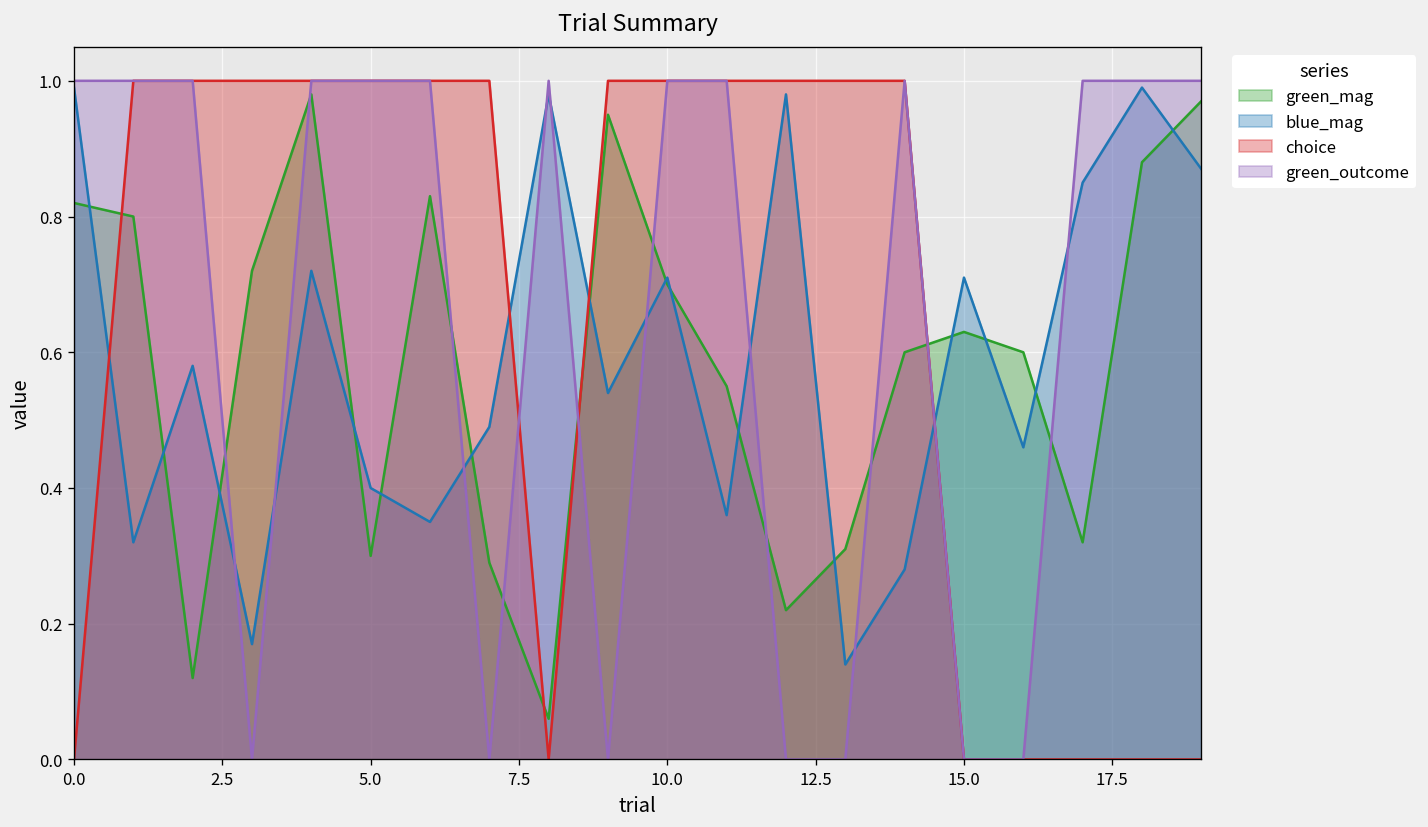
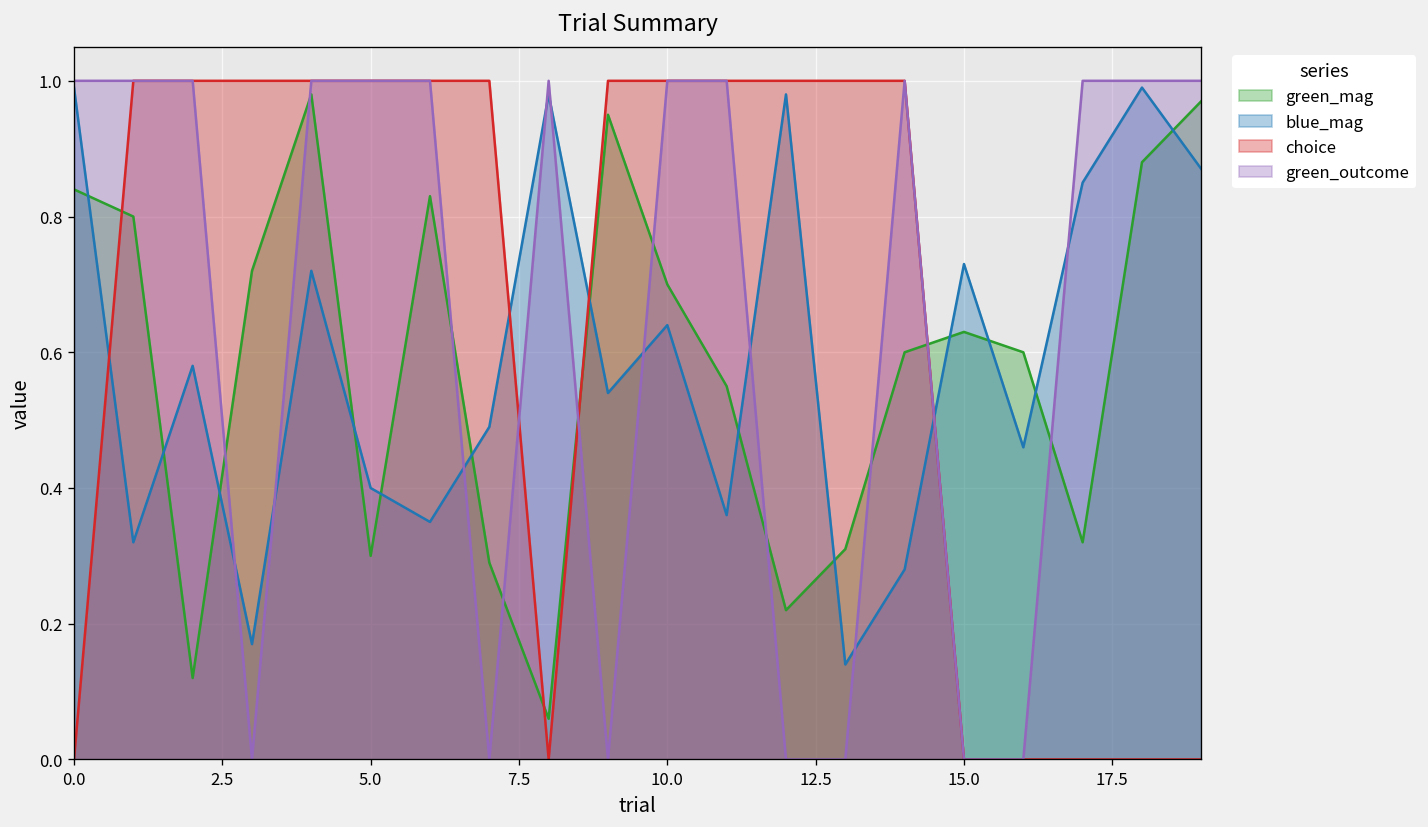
  {
    "green_mag": {
-     "0.0": 0.82,
+     "0.0": 0.84,
      "5.0": 0.30,
      "10.0": 0.70,
      "15.0": 0.63
    },
    "blue_mag": {
      "0.0": 0.99,
      "5.0": 0.40,
-     "10.0": 0.71,
-     "15.0": 0.71
+     "10.0": 0.64,
+     "15.0": 0.73
    },
    "choice": {
      "0.0": 0.00
    },
    "green_outcome": {
      "0.0": 1.00
    }
  }
